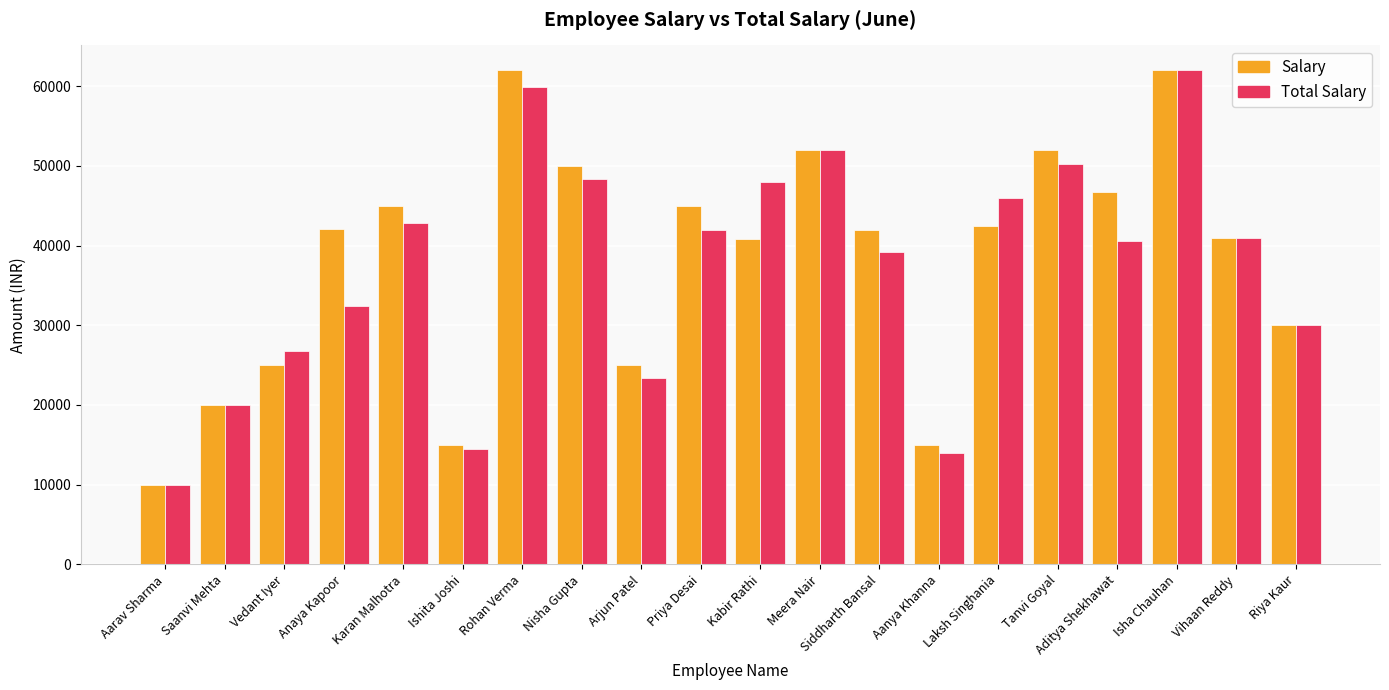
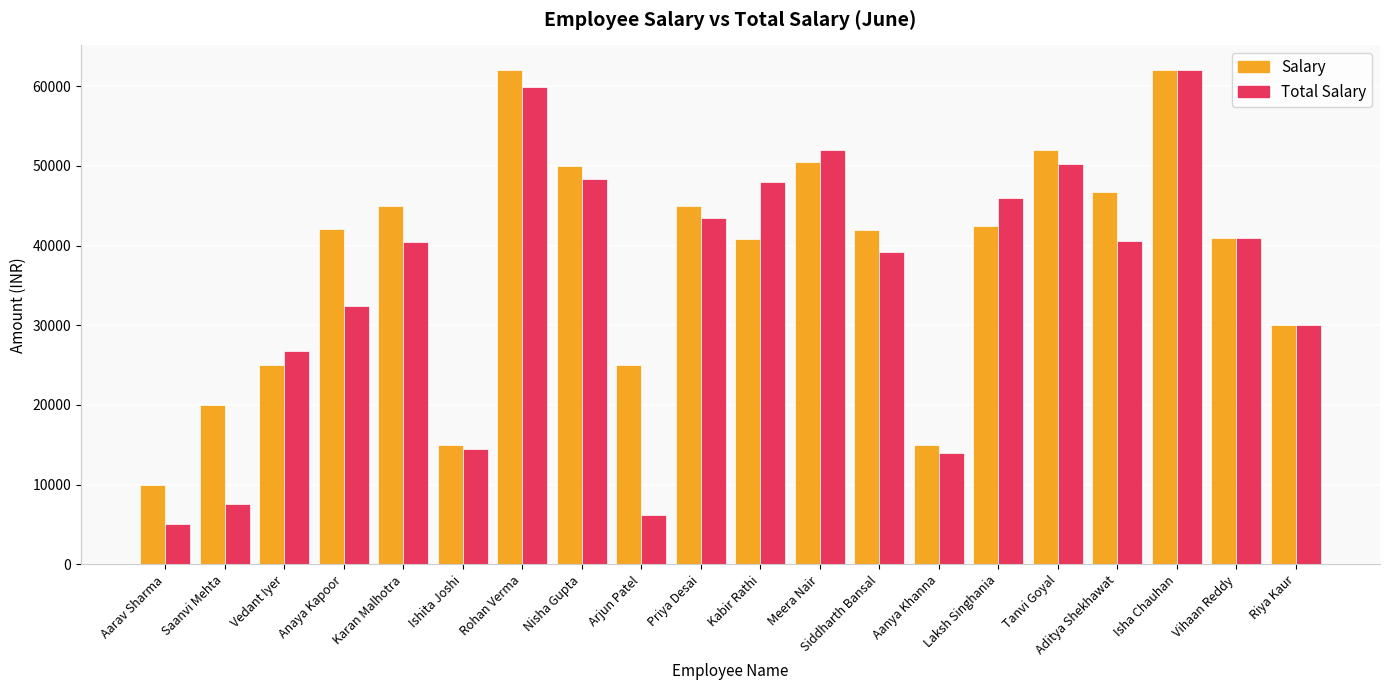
  {
    "Salary": {
      "Aarav Sharma": 10000,
      "Saanvi Mehta": 20000,
      "Vedant Iyer": 25000,
      "Anaya Kapoor": 42000,
      "Karan Malhotra": 45000,
      "Ishita Joshi": 15000,
      "Rohan Verma": 62000,
      "Nisha Gupta": 50000,
      "Arjun Patel": 25000,
      "Priya Desai": 45000,
      "Kabir Rathi": 41000,
-     "Meera Nair": 52000,
+     "Meera Nair": 51000,
      "Siddharth Bansal": 42000,
      "Aanya Khanna": 15000,
      "Laksh Singhania": 42000,
      "Tanvi Goyal": 52000,
      "Aditya Shekhawat": 47000,
      "Isha Chauhan": 62000,
      "Vihaan Reddy": 41000,
      "Riya Kaur": 30000
    },
    "Total Salary": {
-     "Aarav Sharma": 10000,
-     "Saanvi Mehta": 20000,
+     "Aarav Sharma": 5000,
+     "Saanvi Mehta": 8000,
      "Vedant Iyer": 27000,
      "Anaya Kapoor": 32000,
-     "Karan Malhotra": 43000,
+     "Karan Malhotra": 41000,
      "Ishita Joshi": 15000,
      "Rohan Verma": 60000,
      "Nisha Gupta": 48000,
-     "Arjun Patel": 23000,
-     "Priya Desai": 42000,
+     "Arjun Patel": 6000,
+     "Priya Desai": 44000,
      "Kabir Rathi": 48000,
      "Meera Nair": 52000,
      "Siddharth Bansal": 39000,
      "Aanya Khanna": 14000,
      "Laksh Singhania": 46000,
      "Tanvi Goyal": 50000,
      "Aditya Shekhawat": 41000,
      "Isha Chauhan": 62000,
      "Vihaan Reddy": 41000,
      "Riya Kaur": 30000
    }
  }
